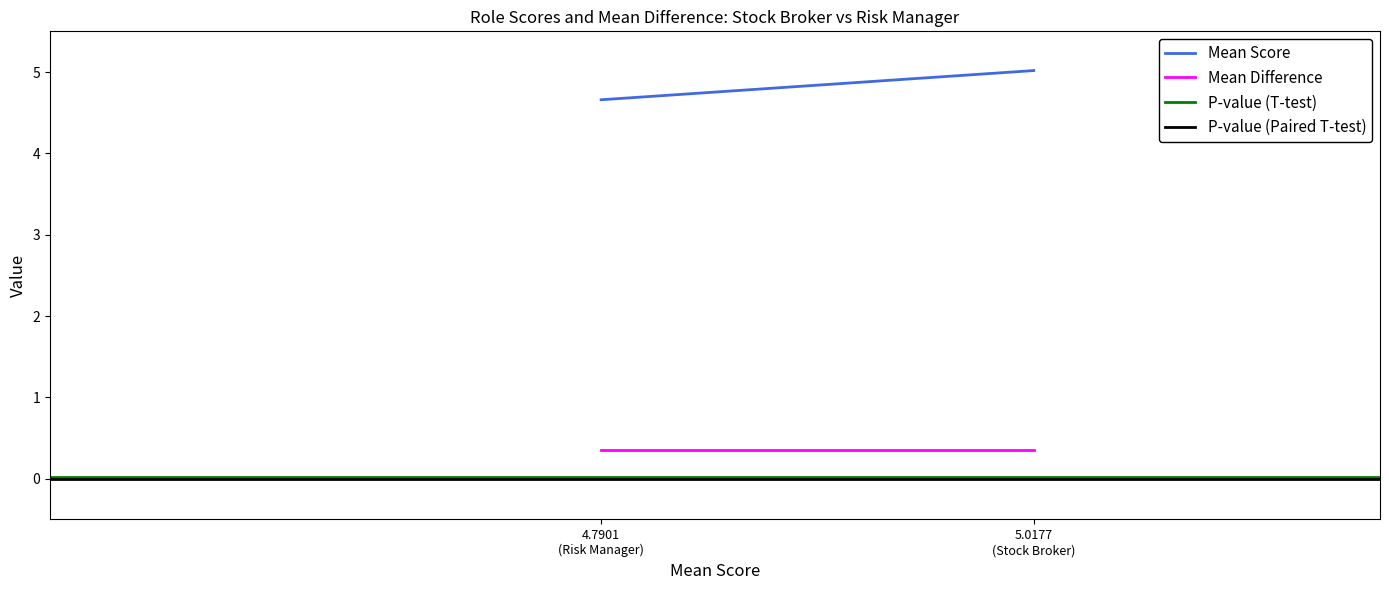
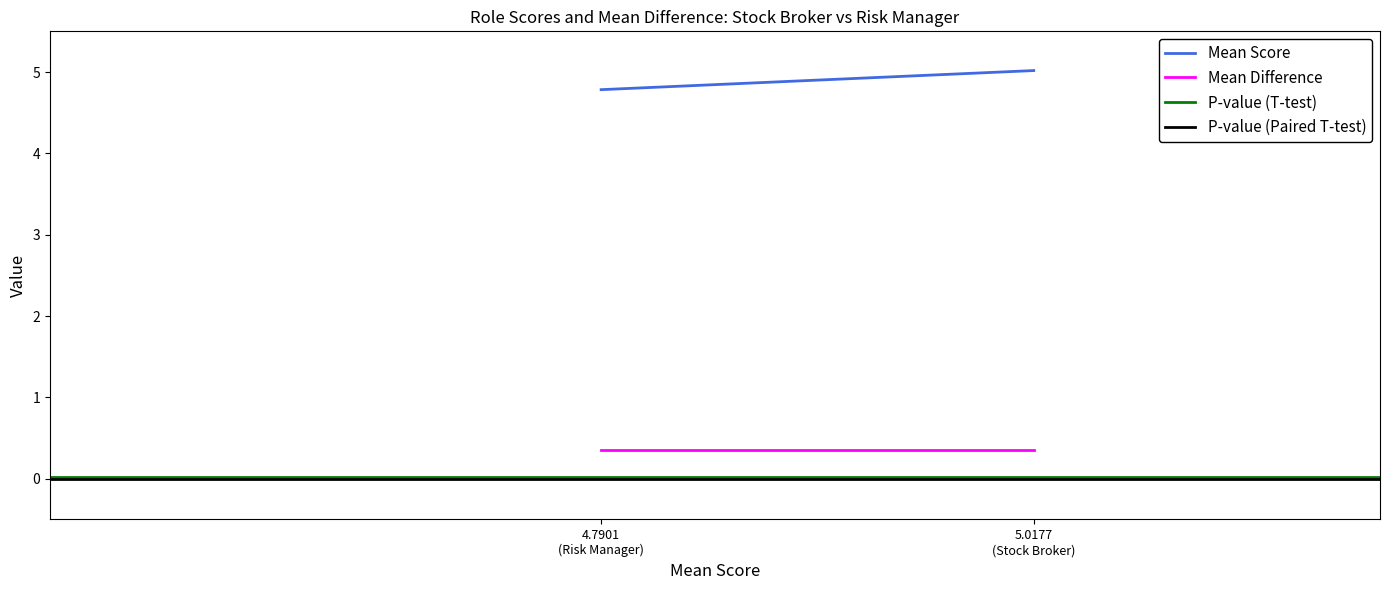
  {
    "Mean Score": {
-     "4.7901 (Risk Manager)": 4.7,
+     "4.7901 (Risk Manager)": 4.8,
      "5.0177 (Stock Broker)": 5.0
    },
    "Mean Difference": {
      "4.7901 (Risk Manager)": 0.4,
      "5.0177 (Stock Broker)": 0.4
    }
  }
